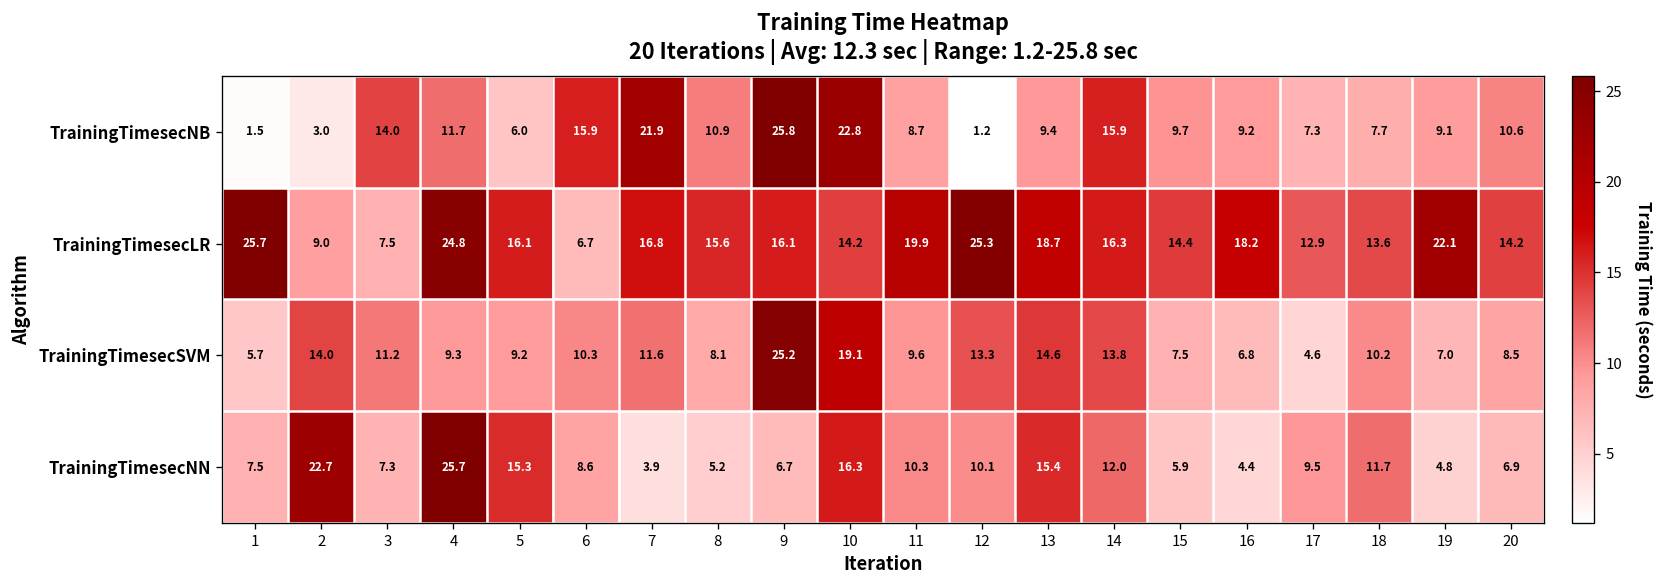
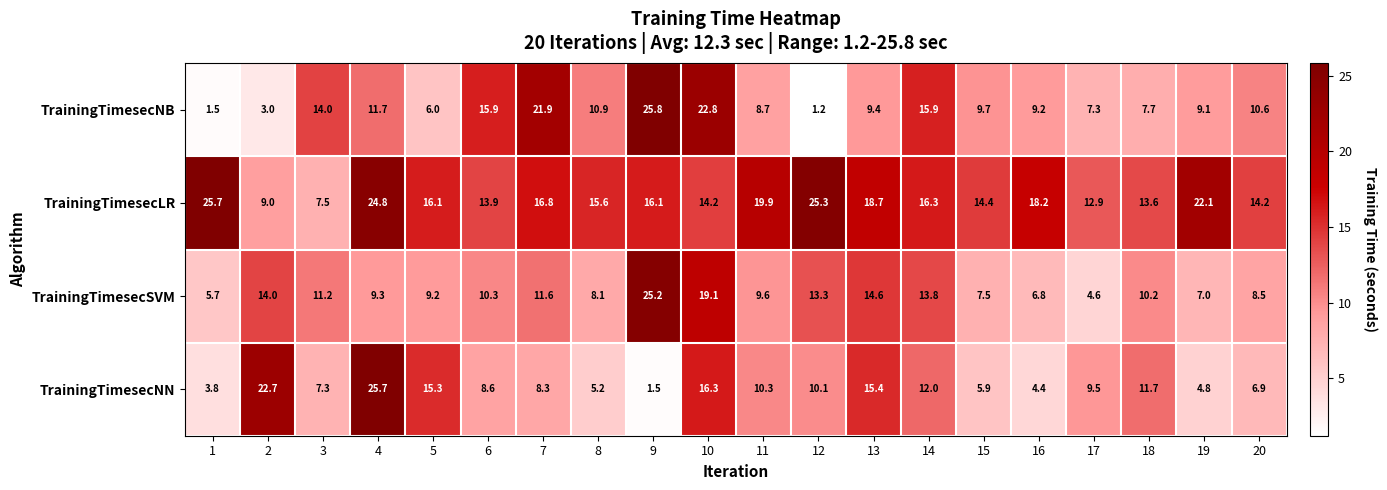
  {
    "TrainingTimesecNB": {
      "1": 1.5,
      "2": 3.0,
      "3": 14.0,
      "4": 11.7,
      "5": 6.0,
      "6": 15.9,
      "7": 21.9,
      "8": 10.9,
      "9": 25.8,
      "10": 22.8,
      "11": 8.7,
      "12": 1.2,
      "13": 9.4,
      "14": 15.9,
      "15": 9.7,
      "16": 9.2,
      "17": 7.3,
      "18": 7.7,
      "19": 9.1,
      "20": 10.6
    },
    "TrainingTimesecLR": {
      "1": 25.7,
      "2": 9.0,
      "3": 7.5,
      "4": 24.8,
      "5": 16.1,
-     "6": 6.7,
+     "6": 13.9,
      "7": 16.8,
      "8": 15.6,
      "9": 16.1,
      "10": 14.2,
      "11": 19.9,
      "12": 25.3,
      "13": 18.7,
      "14": 16.3,
      "15": 14.4,
      "16": 18.2,
      "17": 12.9,
      "18": 13.6,
      "19": 22.1,
      "20": 14.2
    },
    "TrainingTimesecSVM": {
      "1": 5.7,
      "2": 14.0,
      "3": 11.2,
      "4": 9.3,
      "5": 9.2,
      "6": 10.3,
      "7": 11.6,
      "8": 8.1,
      "9": 25.2,
      "10": 19.1,
      "11": 9.6,
      "12": 13.3,
      "13": 14.6,
      "14": 13.8,
      "15": 7.5,
      "16": 6.8,
      "17": 4.6,
      "18": 10.2,
      "19": 7.0,
      "20": 8.5
    },
    "TrainingTimesecNN": {
-     "1": 7.5,
+     "1": 3.8,
      "2": 22.7,
      "3": 7.3,
      "4": 25.7,
      "5": 15.3,
      "6": 8.6,
-     "7": 3.9,
+     "7": 8.3,
      "8": 5.2,
-     "9": 6.7,
+     "9": 1.5,
      "10": 16.3,
      "11": 10.3,
      "12": 10.1,
      "13": 15.4,
      "14": 12.0,
      "15": 5.9,
      "16": 4.4,
      "17": 9.5,
      "18": 11.7,
      "19": 4.8,
      "20": 6.9
    }
  }
